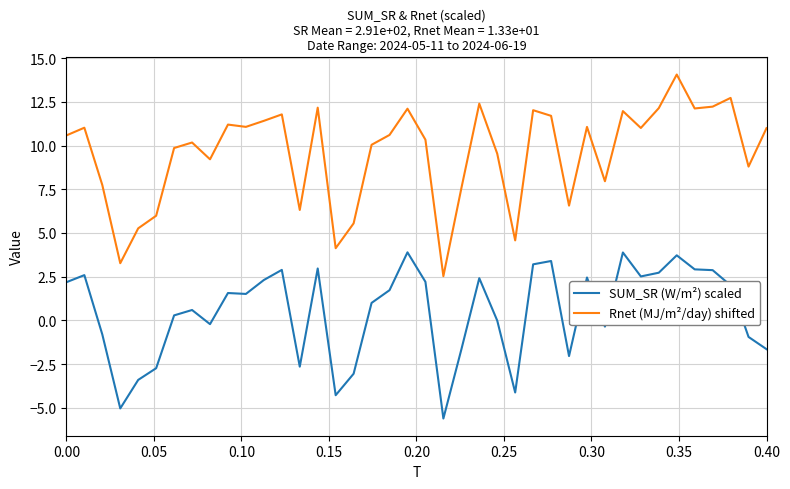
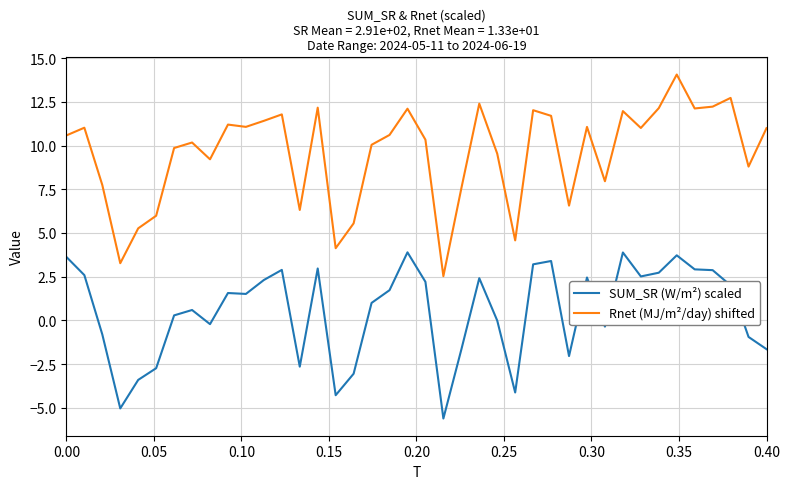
  {
    "SUM_SR (W/m²) scaled": {
-     "0.00": 2.2,
+     "0.00": 3.6,
      "0.40": -1.6
    },
    "Rnet (MJ/m²/day) shifted": {
      "0.00": 10.6,
      "0.40": 11.0
    }
  }
